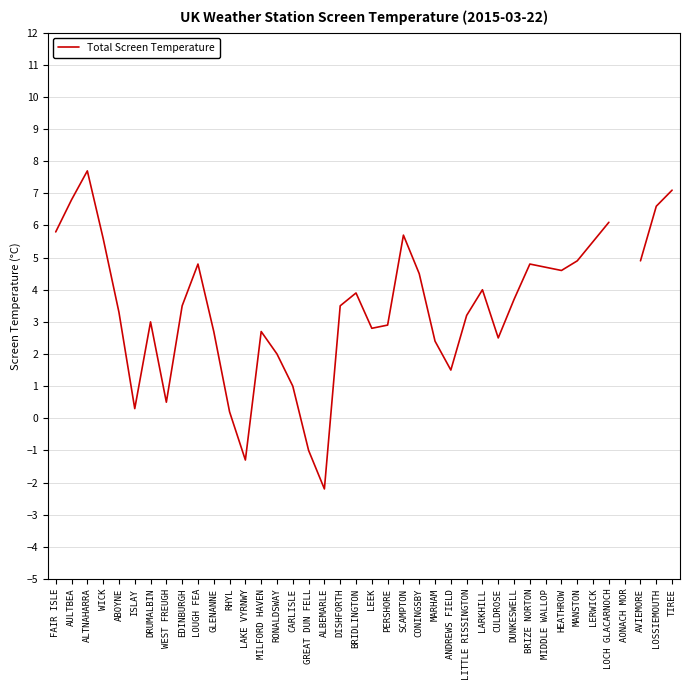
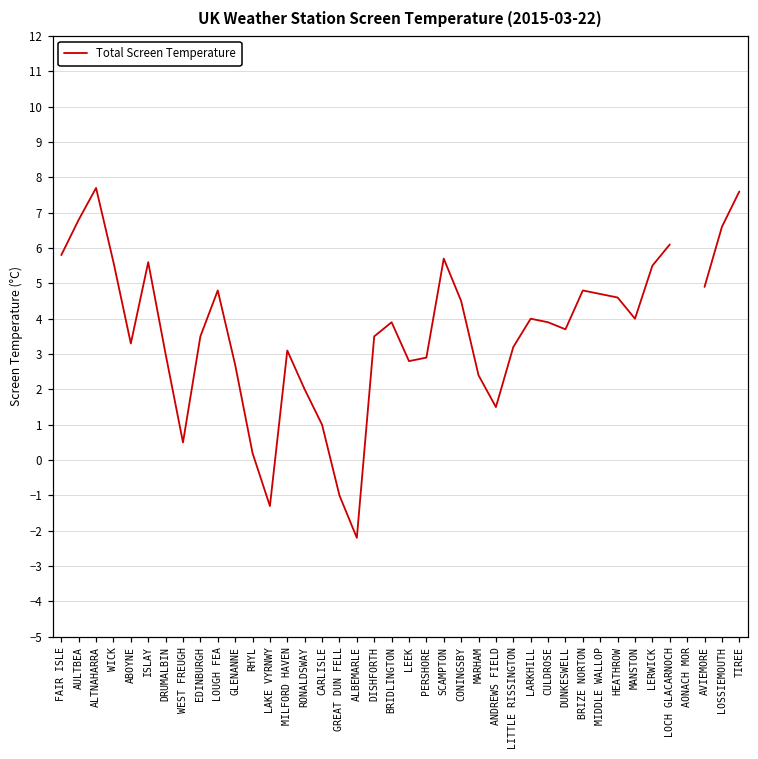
  {
    "FAIR ISLE": 5.8,
    "AULTBEA": 6.8,
    "ALTNAHARRA": 7.7,
    "WICK": 5.6,
    "ABOYNE": 3.3,
-   "ISLAY": 0.3,
+   "ISLAY": 5.6,
    "DRUMALBIN": 3.0,
    "WEST FREUGH": 0.5,
    "EDINBURGH": 3.5,
    "LOUGH FEA": 4.8,
    "GLENANNE": 2.7,
    "RHYL": 0.2,
    "LAKE VYRNWY": -1.3,
-   "MILFORD HAVEN": 2.7,
+   "MILFORD HAVEN": 3.1,
    "RONALDSWAY": 2.0,
    "CARLISLE": 1.0,
    "GREAT DUN FELL": -1.0,
    "ALBEMARLE": -2.2,
    "DISHFORTH": 3.5,
    "BRIDLINGTON": 3.9,
    "LEEK": 2.8,
    "PERSHORE": 2.9,
    "SCAMPTON": 5.7,
    "CONINGSBY": 4.5,
    "MARHAM": 2.4,
    "ANDREWS FIELD": 1.5,
    "LITTLE RISSINGTON": 3.2,
    "LARKHILL": 4.0,
-   "CULDROSE": 2.5,
+   "CULDROSE": 3.9,
    "DUNKESWELL": 3.7,
    "BRIZE NORTON": 4.8,
    "MIDDLE WALLOP": 4.7,
    "HEATHROW": 4.6,
-   "MANSTON": 4.9,
+   "MANSTON": 4.0,
    "LERWICK": 5.5,
    "LOCH GLACARNOCH": 6.1,
    "AVIEMORE": 4.9,
    "LOSSIEMOUTH": 6.6,
-   "TIREE": 7.1
+   "TIREE": 7.6
  }
